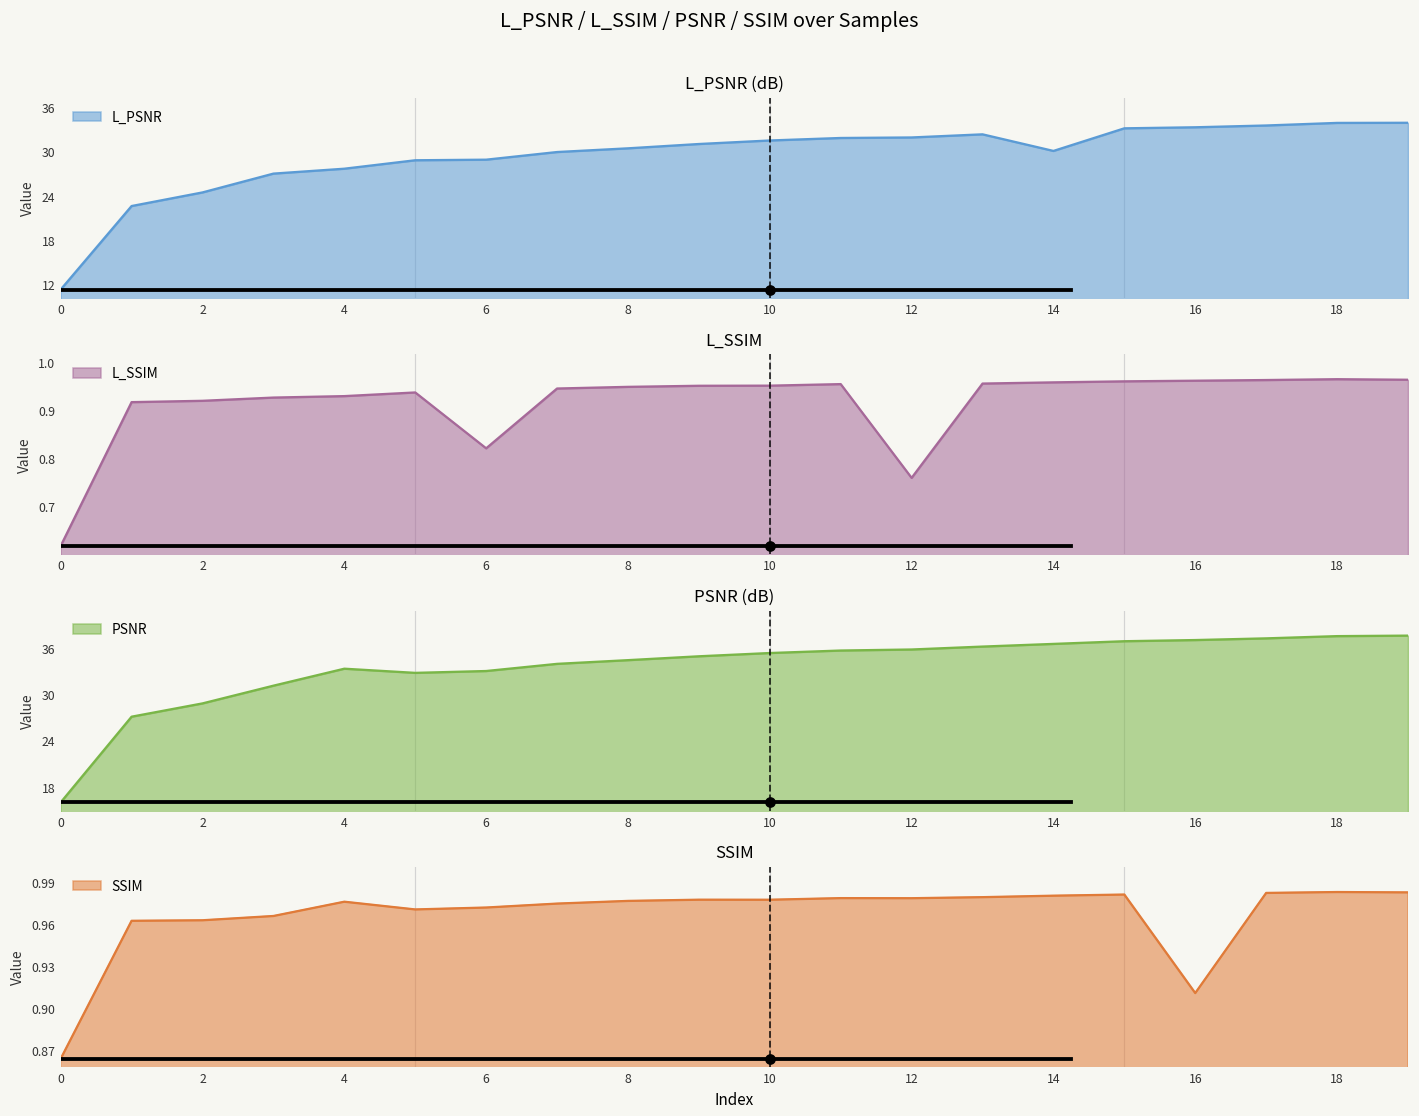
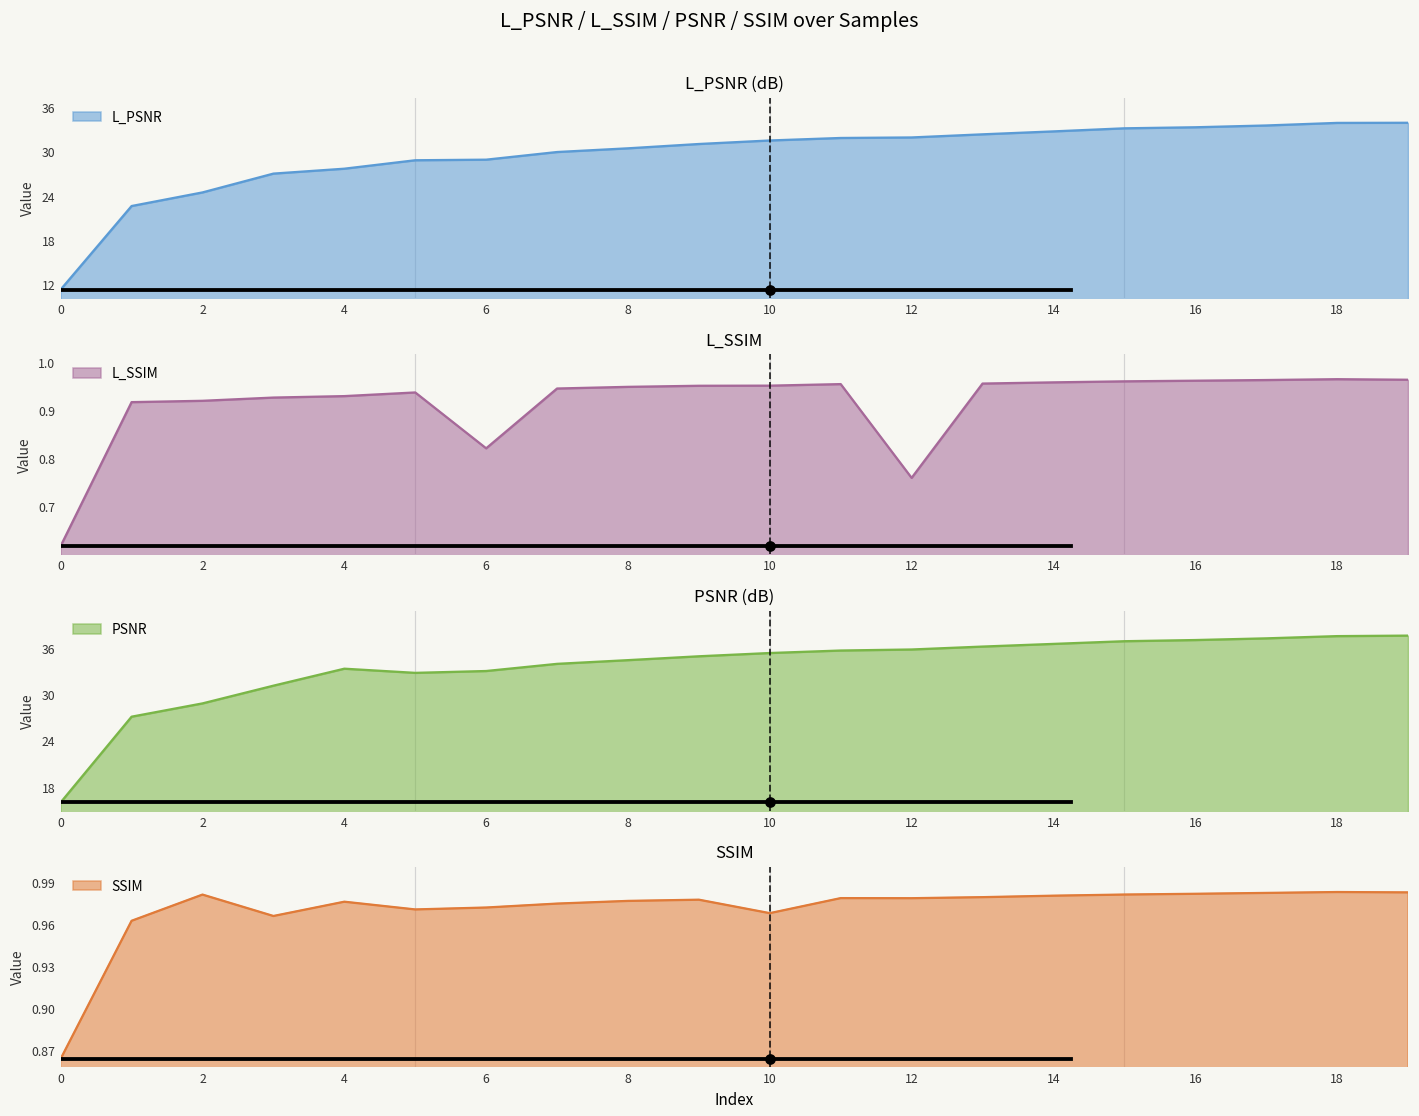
  {
    "L_PSNR (dB)": {
      "L_PSNR": {
        "0": 11,
        "2": 24,
        "4": 28,
        "6": 29,
        "8": 30,
        "10": 32,
        "12": 32,
-       "14": 30,
+       "14": 33,
        "16": 33,
        "18": 34
      }
    },
    "L_SSIM": {
      "L_SSIM": {
        "0": 0.62,
        "2": 0.92,
        "4": 0.93,
        "6": 0.82,
        "8": 0.95,
        "10": 0.95,
        "12": 0.76,
        "14": 0.96,
        "16": 0.96,
        "18": 0.97
      }
    },
    "PSNR (dB)": {
      "PSNR": {
        "0": 16,
        "2": 29,
        "4": 33,
        "6": 33,
        "8": 34,
        "10": 35,
        "12": 36,
        "14": 37,
        "16": 37,
        "18": 38
      }
    },
    "SSIM": {
      "SSIM": {
        "0": 0.864,
-       "2": 0.963,
+       "2": 0.982,
        "4": 0.977,
        "6": 0.972,
        "8": 0.977,
-       "10": 0.978,
+       "10": 0.968,
        "12": 0.979,
        "14": 0.981,
-       "16": 0.911,
+       "16": 0.982,
        "18": 0.983
      }
    }
  }
